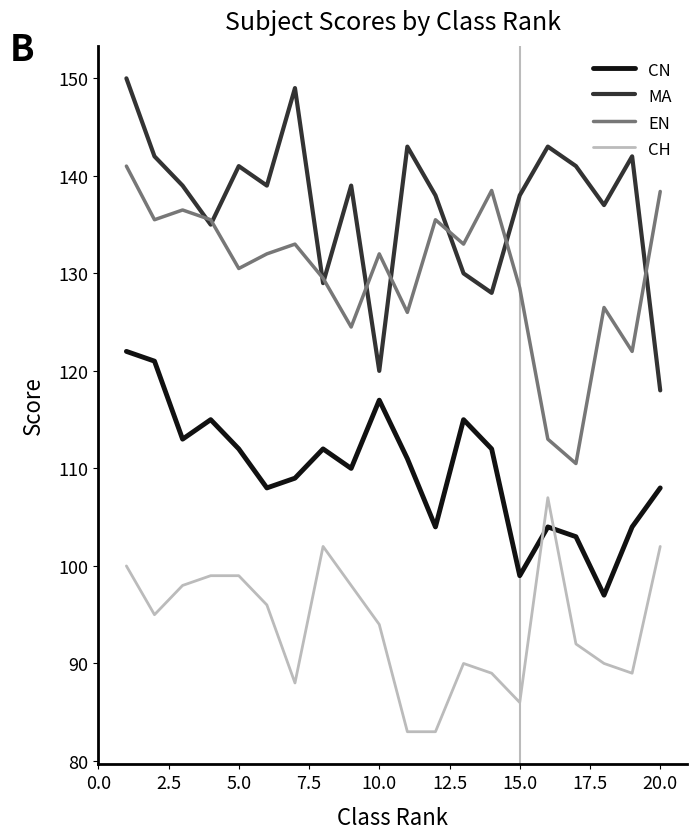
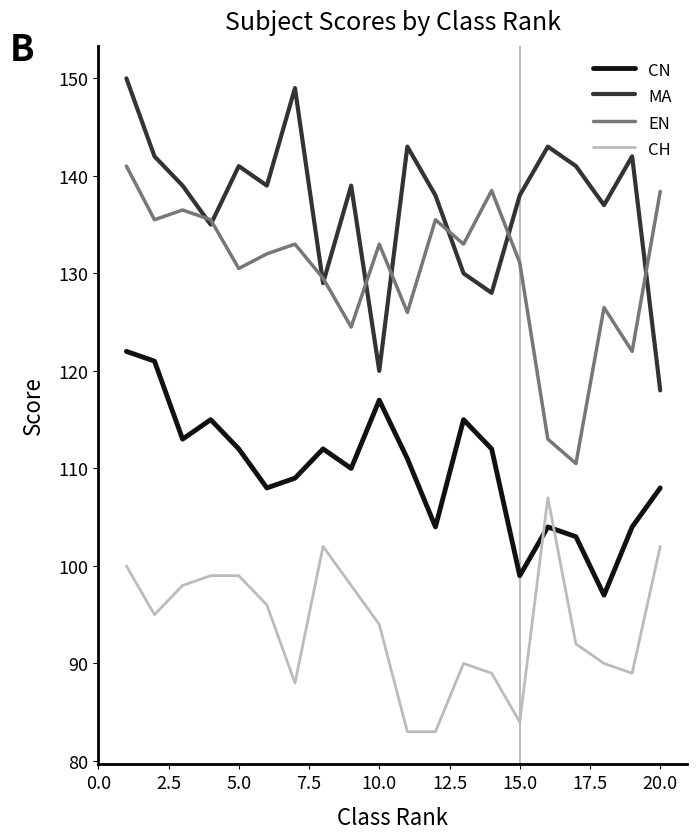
  {
    "EN": {
      "5.0": 131,
-     "10.0": 132,
-     "15.0": 129,
+     "10.0": 133,
+     "15.0": 131,
      "20.0": 138
    },
    "CH": {
      "5.0": 99,
      "10.0": 94,
-     "15.0": 86,
+     "15.0": 84,
      "20.0": 102
    }
  }
